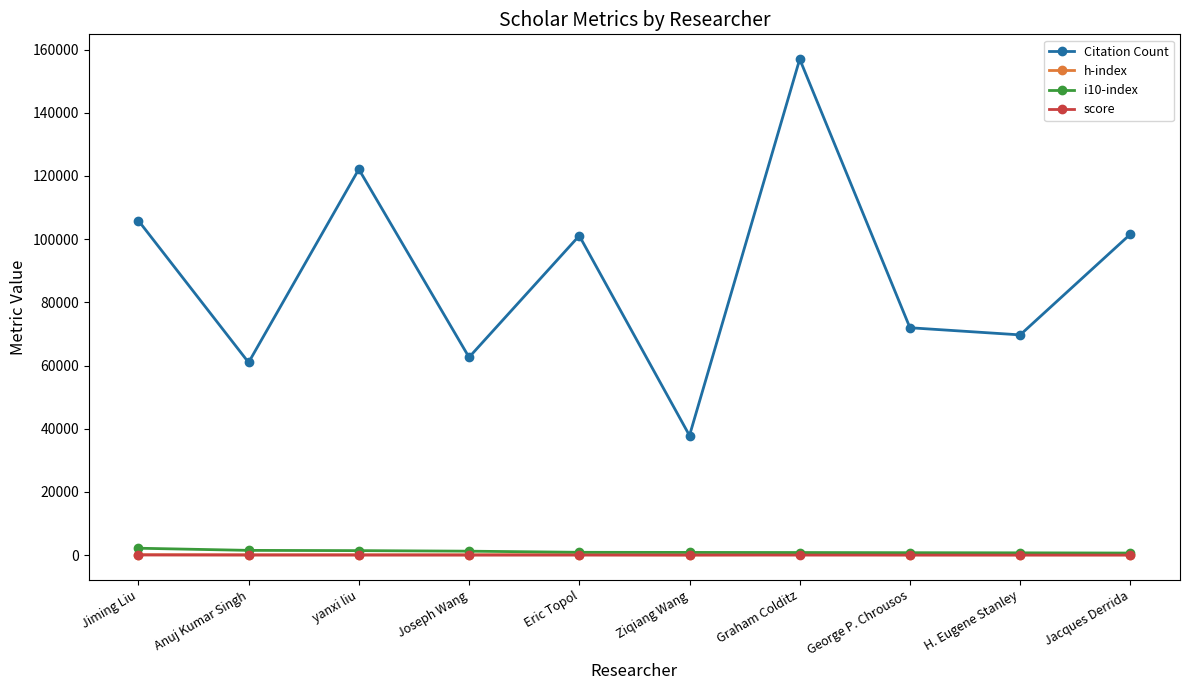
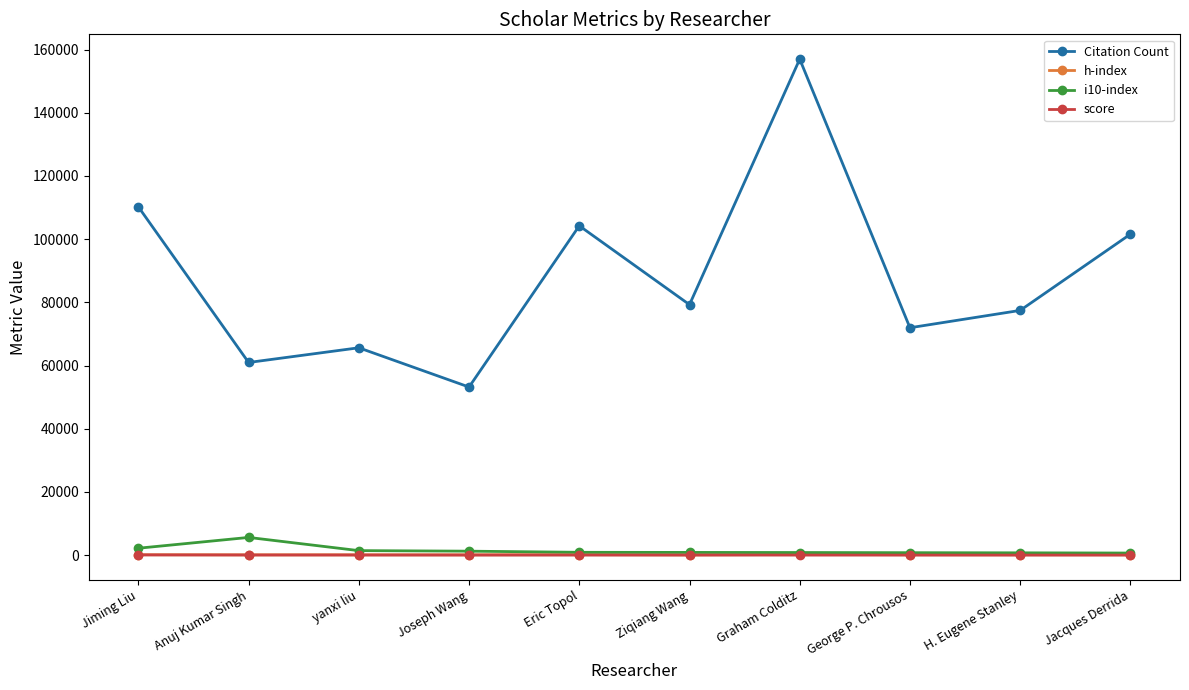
  {
    "Citation Count": {
-     "Jiming Liu": 106000,
+     "Jiming Liu": 110000,
      "Anuj Kumar Singh": 61000,
-     "yanxi liu": 122000,
-     "Joseph Wang": 63000,
-     "Eric Topol": 101000,
-     "Ziqiang Wang": 38000,
+     "yanxi liu": 66000,
+     "Joseph Wang": 53000,
+     "Eric Topol": 104000,
+     "Ziqiang Wang": 79000,
      "Graham Colditz": 157000,
      "George P. Chrousos": 72000,
-     "H. Eugene Stanley": 70000,
+     "H. Eugene Stanley": 77000,
      "Jacques Derrida": 102000
    },
    "i10-index": {
      "Jiming Liu": 2000,
-     "Anuj Kumar Singh": 2000,
+     "Anuj Kumar Singh": 6000,
      "yanxi liu": 1000,
      "Joseph Wang": 1000
    }
  }
